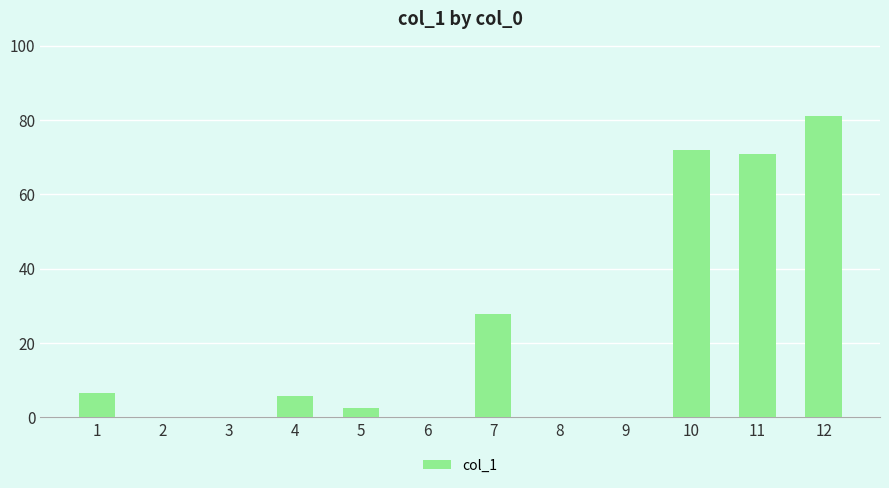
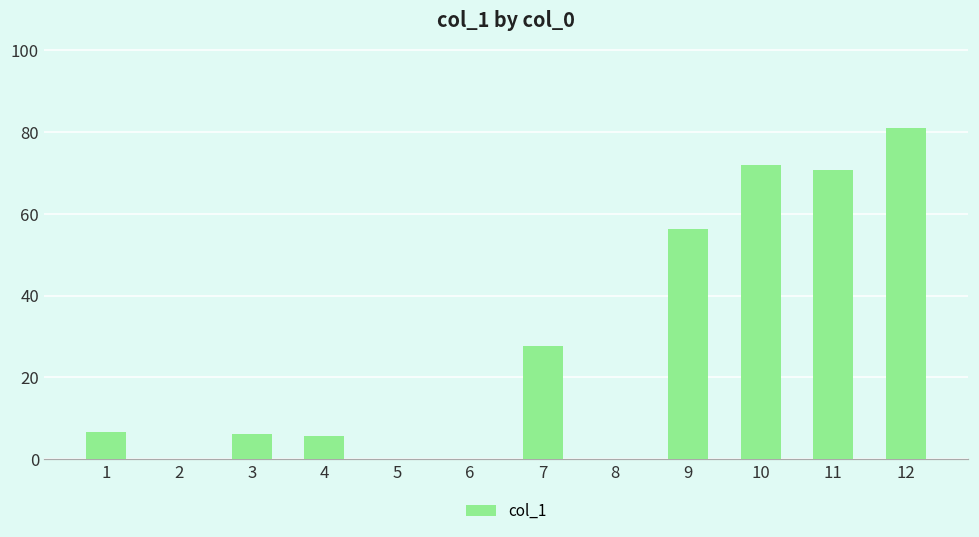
  {
    "1": 7,
    "2": 0,
-   "3": 0,
+   "3": 6,
    "4": 6,
-   "5": 3,
+   "5": 0,
    "6": 0,
    "7": 28,
    "8": 0,
-   "9": 0,
+   "9": 56,
    "10": 72,
    "11": 71,
    "12": 81
  }
